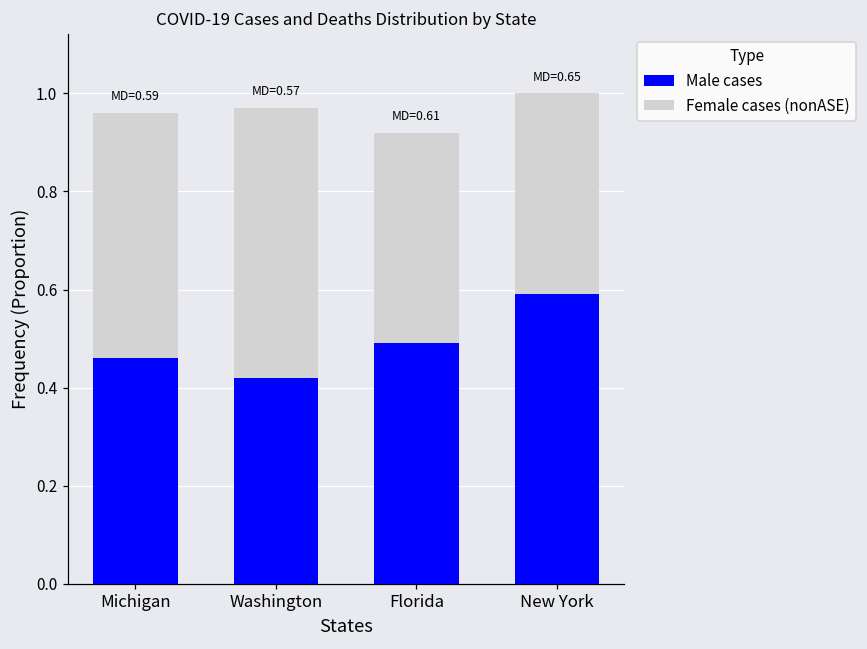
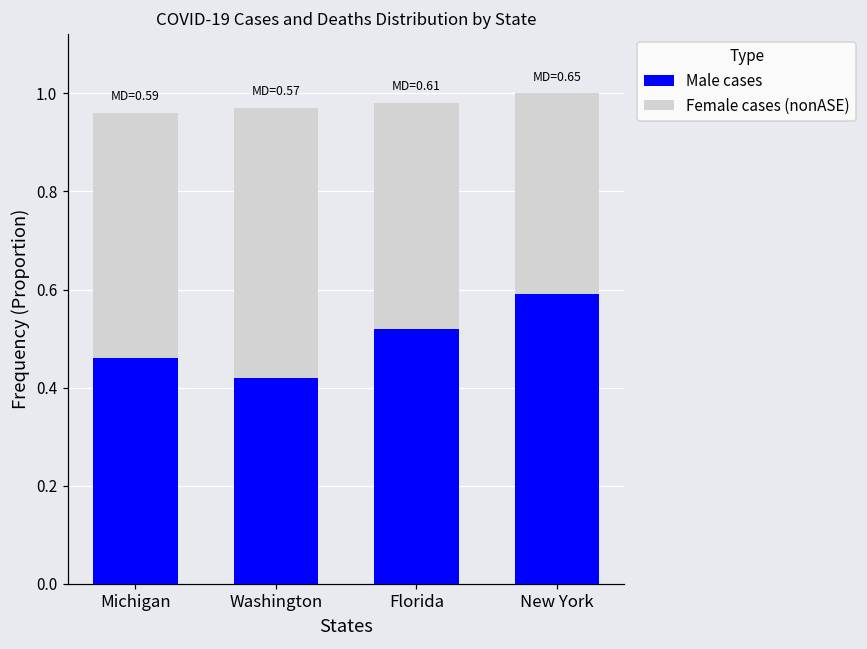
  {
    "Male cases": {
      "Michigan": 0.46,
      "Washington": 0.42,
-     "Florida": 0.49,
+     "Florida": 0.52,
      "New York": 0.59
    },
    "Female cases (nonASE)": {
-     "Florida": 0.43
+     "Florida": 0.46
    }
  }
